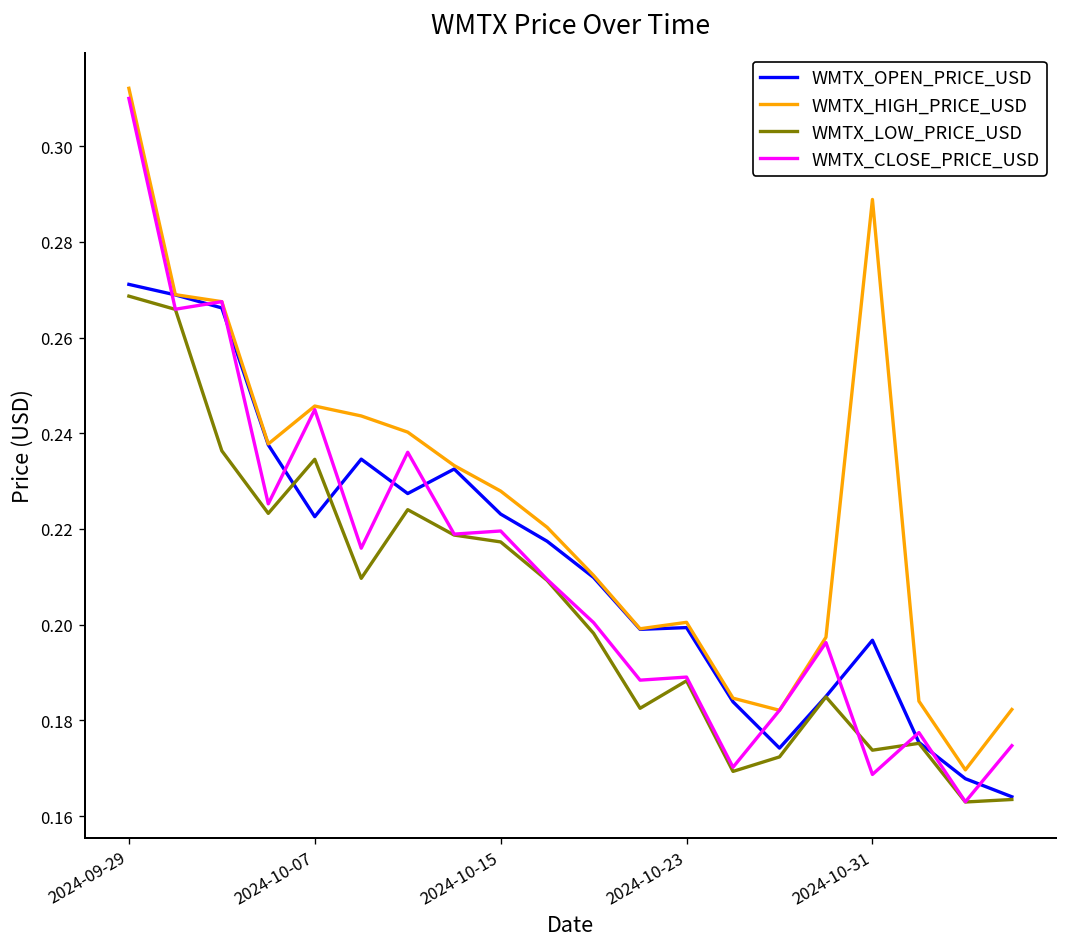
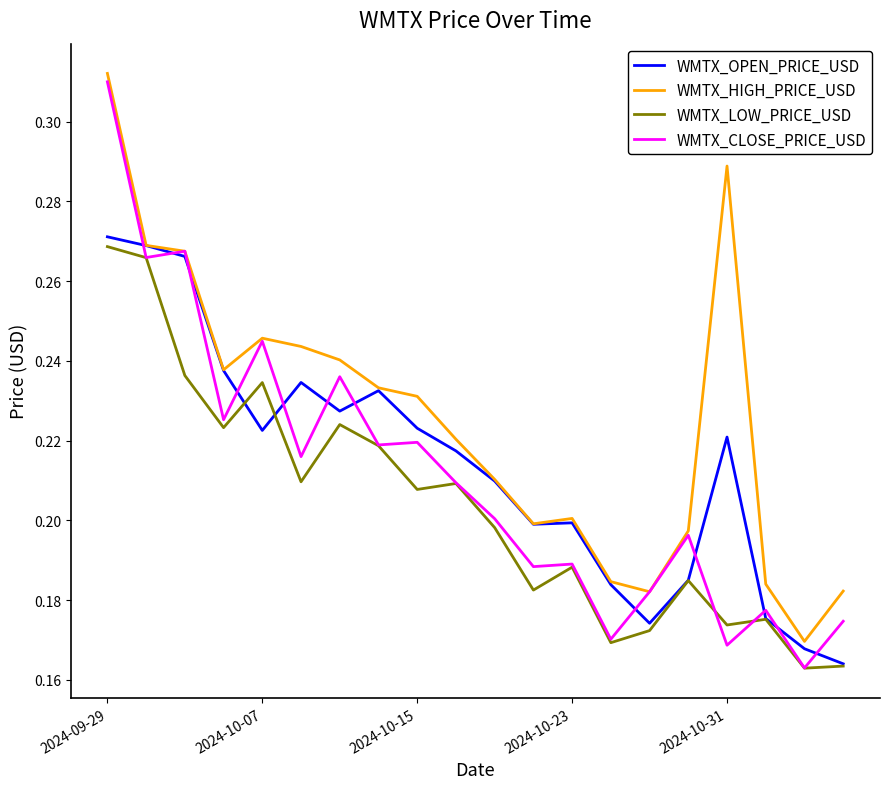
  {
    "WMTX_OPEN_PRICE_USD": {
      "2024-09-29": 0.271,
      "2024-10-07": 0.223,
      "2024-10-15": 0.223,
      "2024-10-23": 0.199,
-     "2024-10-31": 0.197
+     "2024-10-31": 0.221
    },
    "WMTX_HIGH_PRICE_USD": {
      "2024-09-29": 0.312,
      "2024-10-07": 0.246,
-     "2024-10-15": 0.228,
+     "2024-10-15": 0.231,
      "2024-10-23": 0.200,
      "2024-10-31": 0.289
    },
    "WMTX_LOW_PRICE_USD": {
      "2024-09-29": 0.269,
      "2024-10-07": 0.235,
-     "2024-10-15": 0.217,
+     "2024-10-15": 0.208,
      "2024-10-23": 0.188,
      "2024-10-31": 0.174
    },
    "WMTX_CLOSE_PRICE_USD": {
      "2024-09-29": 0.310,
      "2024-10-07": 0.245,
      "2024-10-15": 0.220,
      "2024-10-23": 0.189,
      "2024-10-31": 0.169
    }
  }
